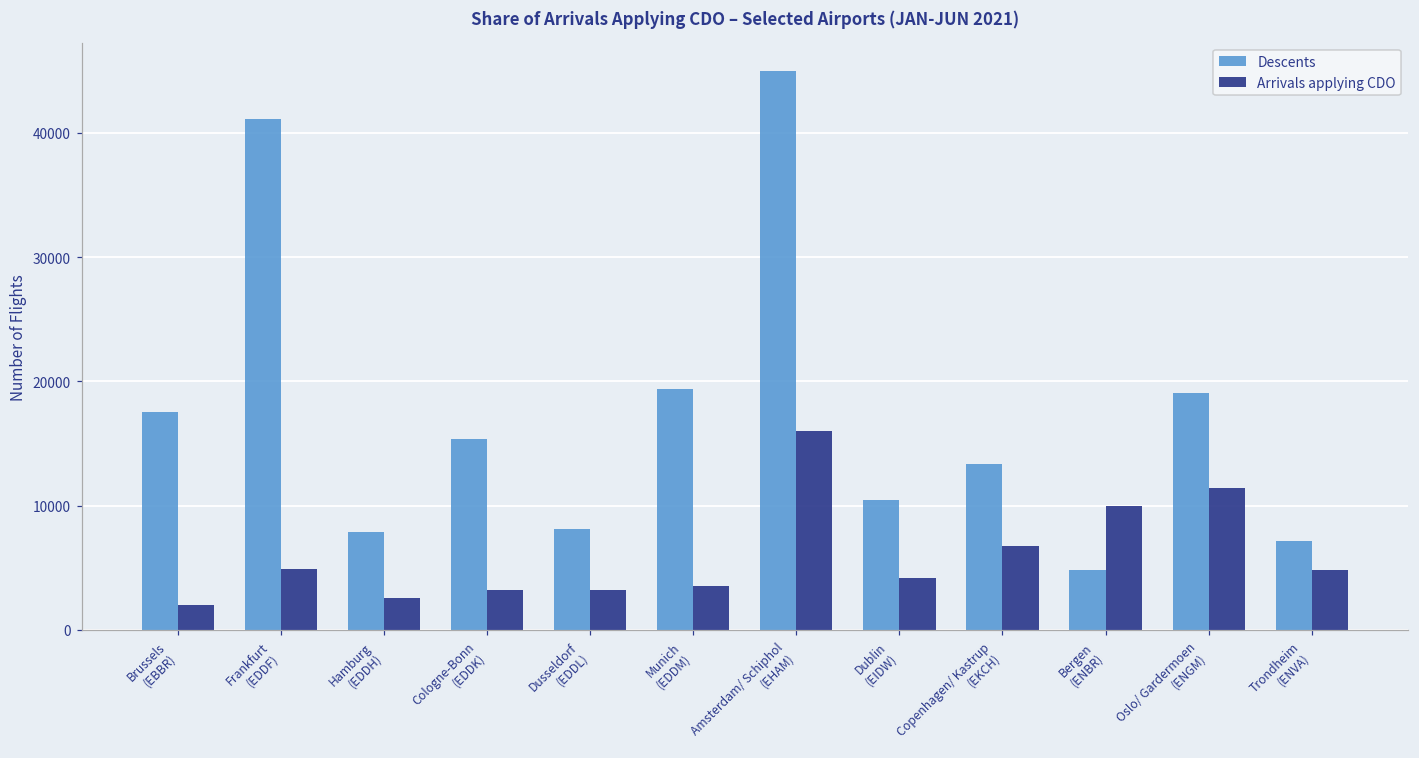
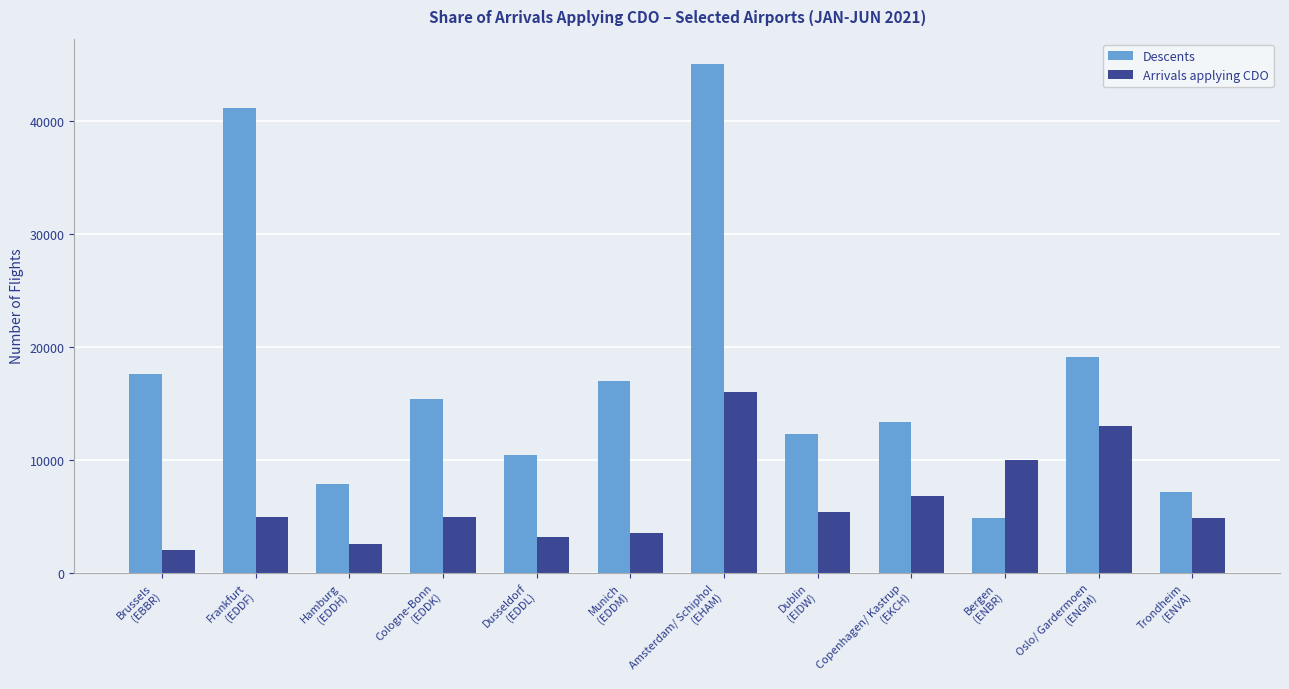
  {
    "Descents": {
      "Brussels (EBBR)": 17600,
      "Frankfurt (EDDF)": 41100,
      "Hamburg (EDDH)": 7900,
      "Cologne-Bonn (EDDK)": 15400,
-     "Dusseldorf (EDDL)": 8100,
-     "Munich (EDDM)": 19400,
+     "Dusseldorf (EDDL)": 10400,
+     "Munich (EDDM)": 17000,
      "Amsterdam/ Schiphol (EHAM)": 45000,
-     "Dublin (EIDW)": 10400,
+     "Dublin (EIDW)": 12200,
      "Copenhagen/ Kastrup (EKCH)": 13400,
      "Bergen (ENBR)": 4800,
      "Oslo/ Gardermoen (ENGM)": 19100,
      "Trondheim (ENVA)": 7200
    },
    "Arrivals applying CDO": {
      "Brussels (EBBR)": 2000,
      "Frankfurt (EDDF)": 4900,
      "Hamburg (EDDH)": 2500,
-     "Cologne-Bonn (EDDK)": 3200,
+     "Cologne-Bonn (EDDK)": 4900,
      "Dusseldorf (EDDL)": 3200,
      "Munich (EDDM)": 3500,
      "Amsterdam/ Schiphol (EHAM)": 16000,
-     "Dublin (EIDW)": 4100,
+     "Dublin (EIDW)": 5300,
      "Copenhagen/ Kastrup (EKCH)": 6700,
      "Bergen (ENBR)": 10000,
-     "Oslo/ Gardermoen (ENGM)": 11400,
+     "Oslo/ Gardermoen (ENGM)": 13000,
      "Trondheim (ENVA)": 4800
    }
  }
